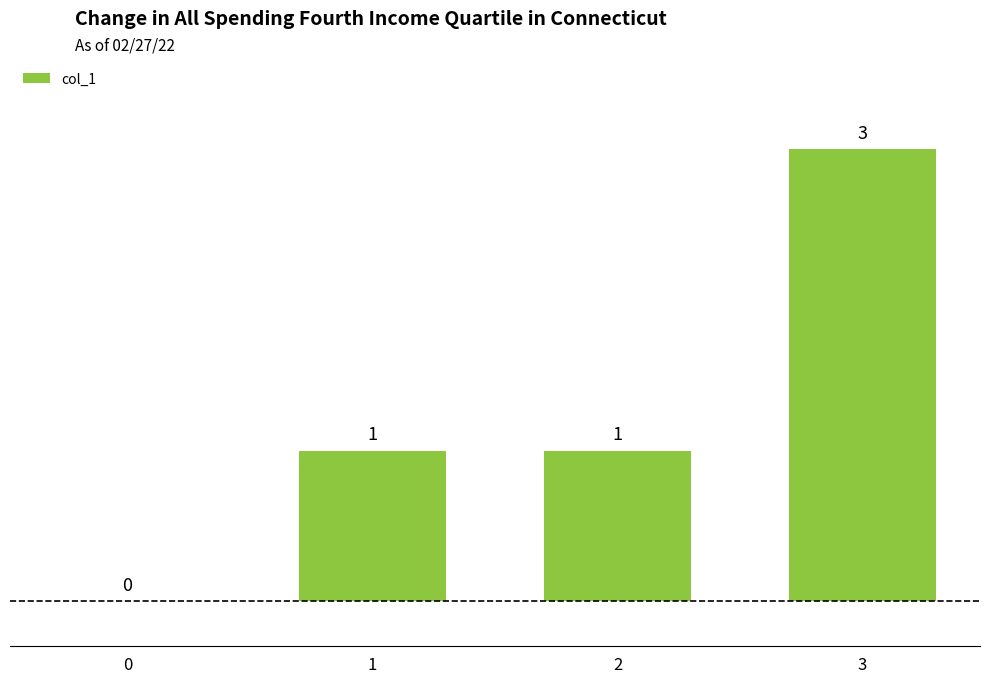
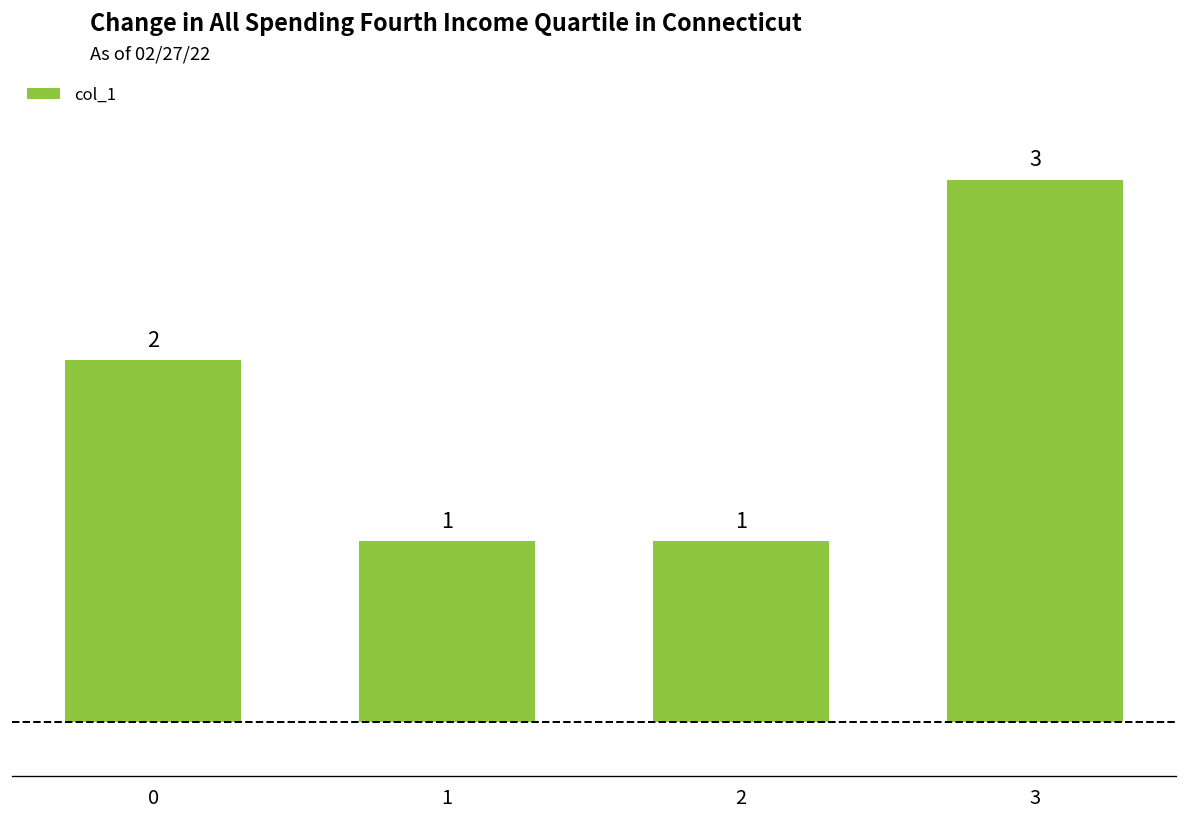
  {
-   "0": 0,
+   "0": 2,
    "1": 1,
    "2": 1,
    "3": 3
  }
